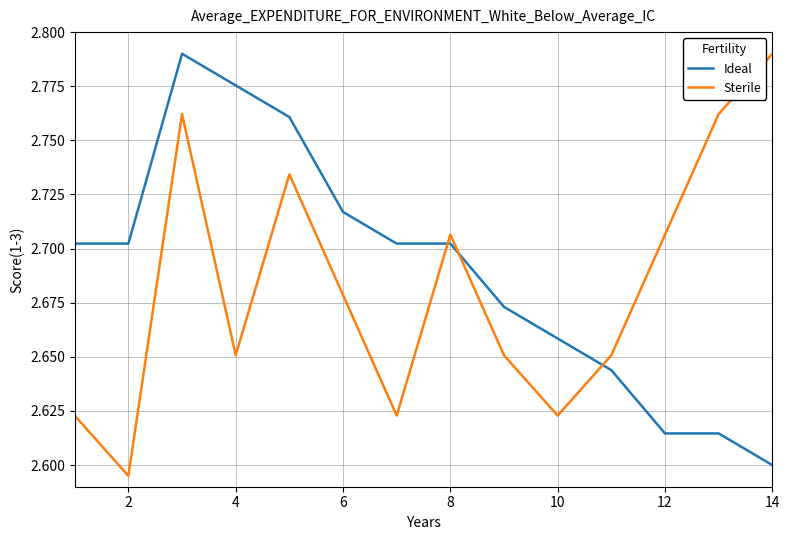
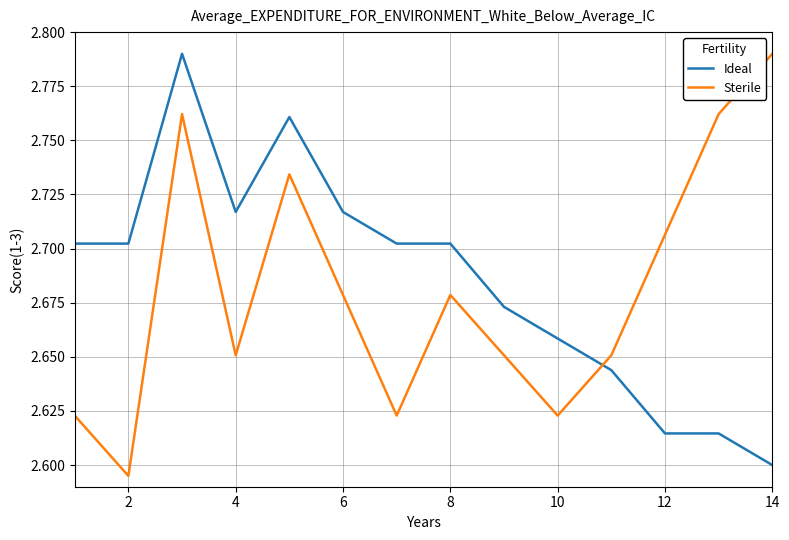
  {
    "Ideal": {
      "2": 2.702,
-     "4": 2.775,
+     "4": 2.717,
      "6": 2.717,
      "8": 2.702,
      "10": 2.658,
      "12": 2.615,
      "14": 2.600
    },
    "Sterile": {
      "2": 2.595,
      "4": 2.651,
      "6": 2.679,
-     "8": 2.706,
+     "8": 2.679,
      "10": 2.623,
      "12": 2.706,
      "14": 2.790
    }
  }
